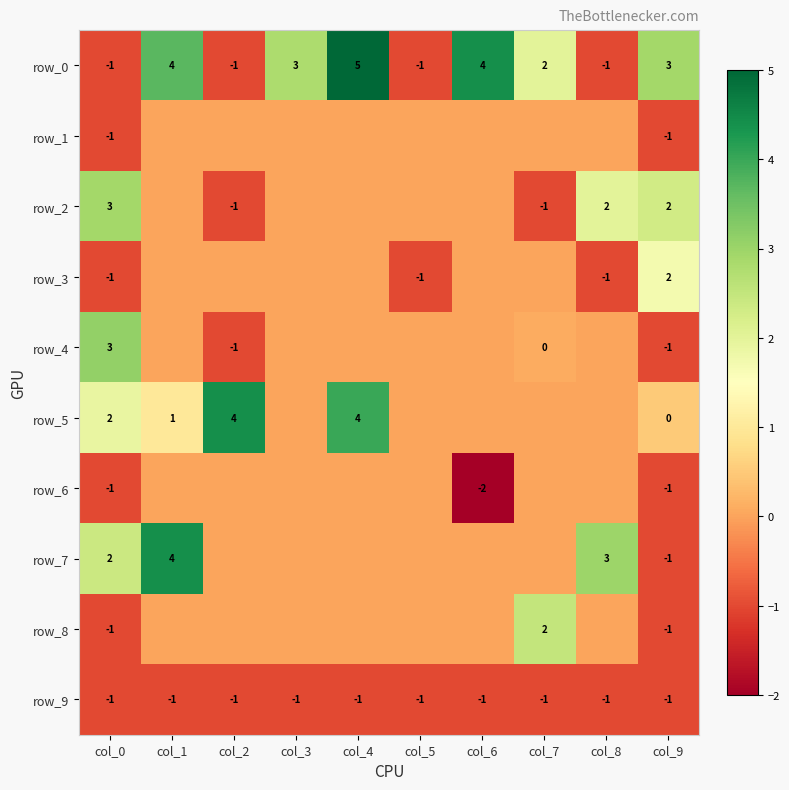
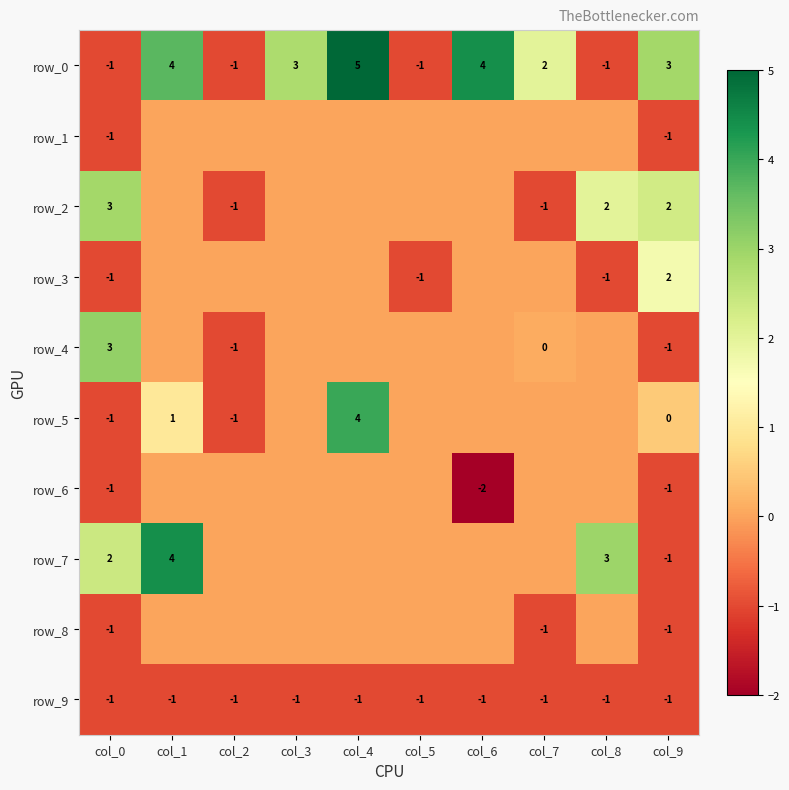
  {
    "row_0": {
      "col_0": -1,
      "col_1": 4,
      "col_2": -1,
      "col_3": 3,
      "col_4": 5,
      "col_5": -1,
      "col_6": 4,
      "col_7": 2,
      "col_8": -1,
      "col_9": 3
    },
    "row_1": {
      "col_0": -1,
      "col_9": -1
    },
    "row_2": {
      "col_0": 3,
      "col_2": -1,
      "col_7": -1,
      "col_8": 2,
      "col_9": 2
    },
    "row_3": {
      "col_0": -1,
      "col_5": -1,
      "col_8": -1,
      "col_9": 2
    },
    "row_4": {
      "col_0": 3,
      "col_2": -1,
      "col_7": 0,
      "col_9": -1
    },
    "row_5": {
-     "col_0": 2,
+     "col_0": -1,
      "col_1": 1,
-     "col_2": 4,
+     "col_2": -1,
      "col_4": 4,
      "col_9": 0
    },
    "row_6": {
      "col_0": -1,
      "col_6": -2,
      "col_9": -1
    },
    "row_7": {
      "col_0": 2,
      "col_1": 4,
      "col_8": 3,
      "col_9": -1
    },
    "row_8": {
      "col_0": -1,
-     "col_7": 2,
+     "col_7": -1,
      "col_9": -1
    },
    "row_9": {
      "col_0": -1,
      "col_1": -1,
      "col_2": -1,
      "col_3": -1,
      "col_4": -1,
      "col_5": -1,
      "col_6": -1,
      "col_7": -1,
      "col_8": -1,
      "col_9": -1
    }
  }
